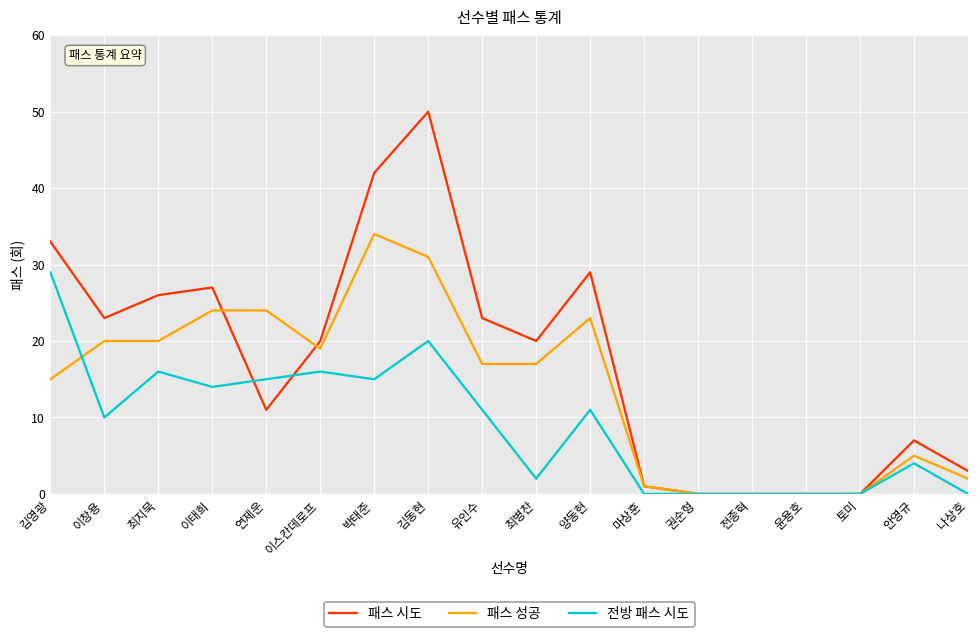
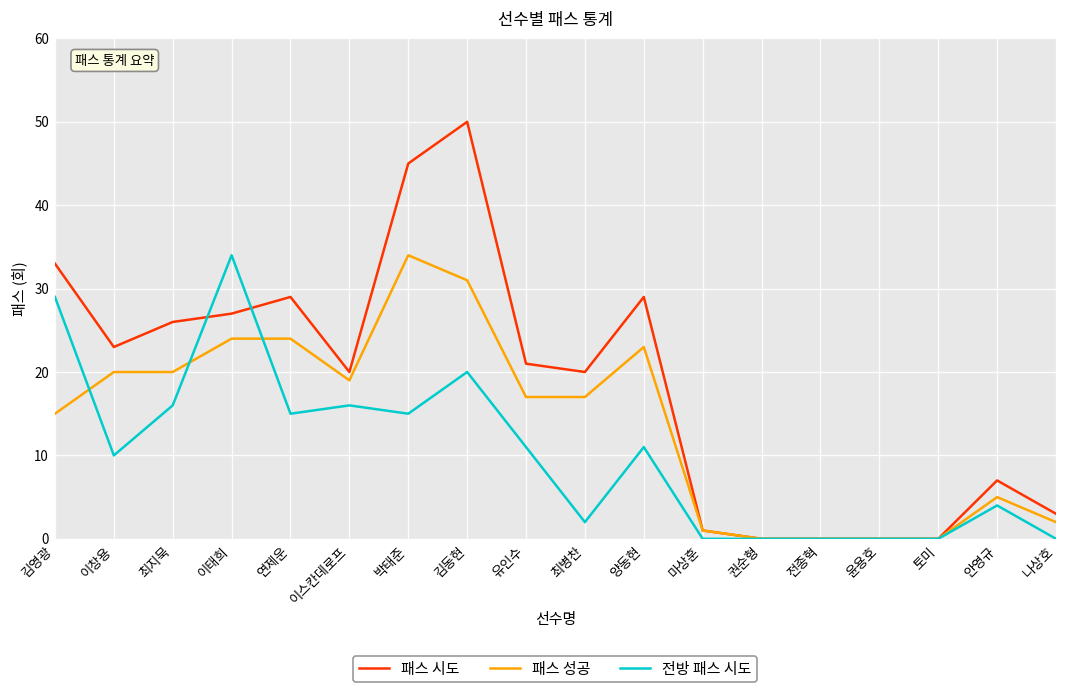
  {
    "패스 시도": {
      "김영광": 33,
      "이창용": 23,
      "최지묵": 26,
      "이태희": 27,
-     "연제운": 11,
+     "연제운": 29,
      "이스칸데로프": 20,
-     "박태준": 42,
+     "박태준": 45,
      "김동현": 50,
-     "유인수": 23,
+     "유인수": 21,
      "최병찬": 20,
      "양동현": 29,
      "안영규": 7,
      "나상호": 3
    },
    "패스 성공": {
      "김영광": 15,
      "이창용": 20,
      "최지묵": 20,
      "이태희": 24,
      "연제운": 24,
      "이스칸데로프": 19,
      "박태준": 34,
      "김동현": 31,
      "유인수": 17,
      "최병찬": 17,
      "양동현": 23,
      "안영규": 5,
      "나상호": 2
    },
    "전방 패스 시도": {
      "김영광": 29,
      "이창용": 10,
      "최지묵": 16,
-     "이태희": 14,
+     "이태희": 34,
      "연제운": 15,
      "이스칸데로프": 16,
      "박태준": 15,
      "김동현": 20,
      "유인수": 11,
      "최병찬": 2,
      "양동현": 11,
      "마상훈": 0,
      "안영규": 4,
      "나상호": 0
    }
  }
